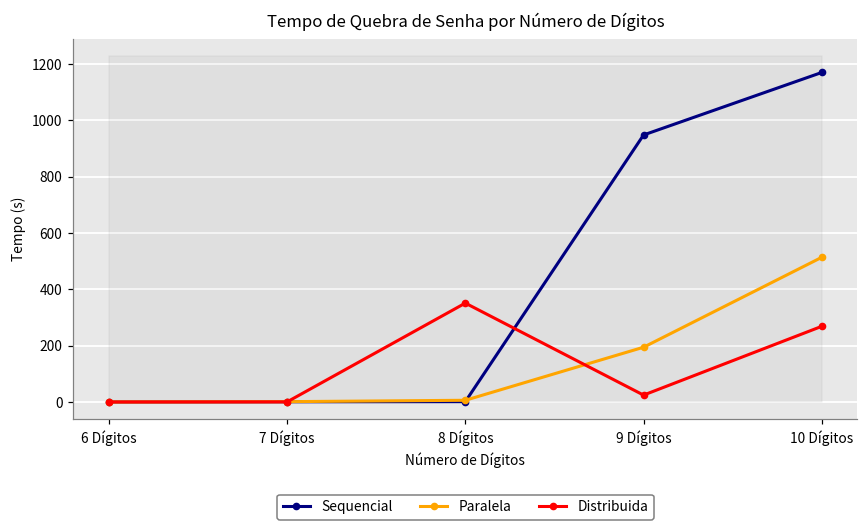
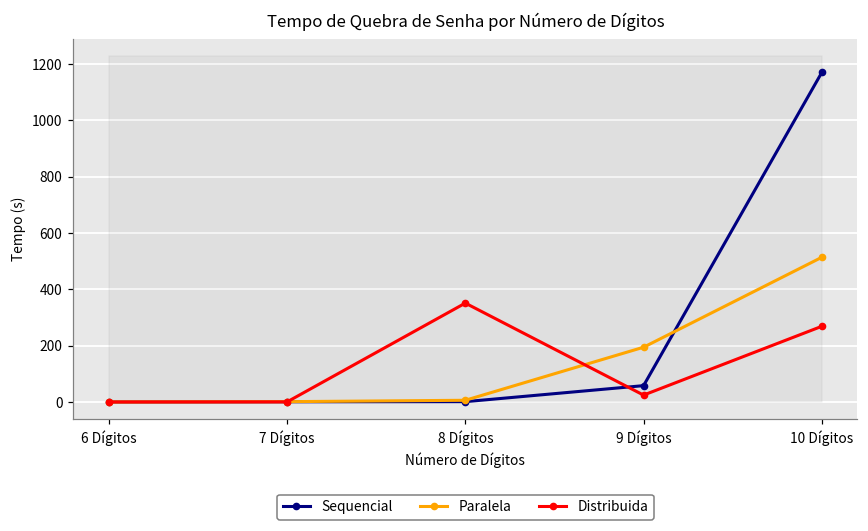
  {
    "Sequencial": {
-     "9 Dígitos": 950,
+     "9 Dígitos": 60,
      "10 Dígitos": 1170
    },
    "Paralela": {
      "9 Dígitos": 190,
      "10 Dígitos": 510
    },
    "Distribuida": {
      "8 Dígitos": 350,
      "9 Dígitos": 20,
      "10 Dígitos": 270
    }
  }
